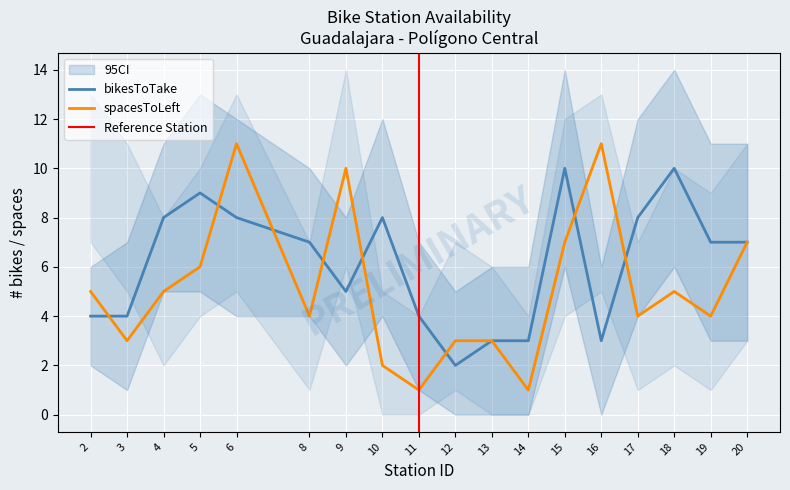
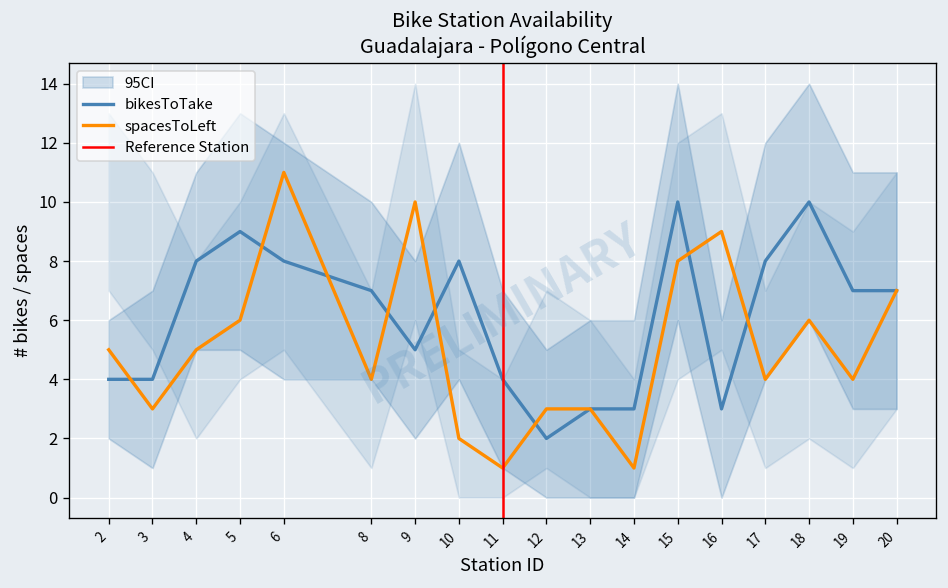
  {
    "spacesToLeft": {
      "2": 5,
      "3": 3,
      "4": 5,
      "5": 6,
      "6": 11,
      "8": 4,
      "9": 10,
      "10": 2,
      "11": 1,
      "12": 3,
      "14": 1,
-     "15": 7,
-     "16": 11,
+     "15": 8,
+     "16": 9,
      "17": 4,
-     "18": 5,
+     "18": 6,
      "19": 4
    }
  }
